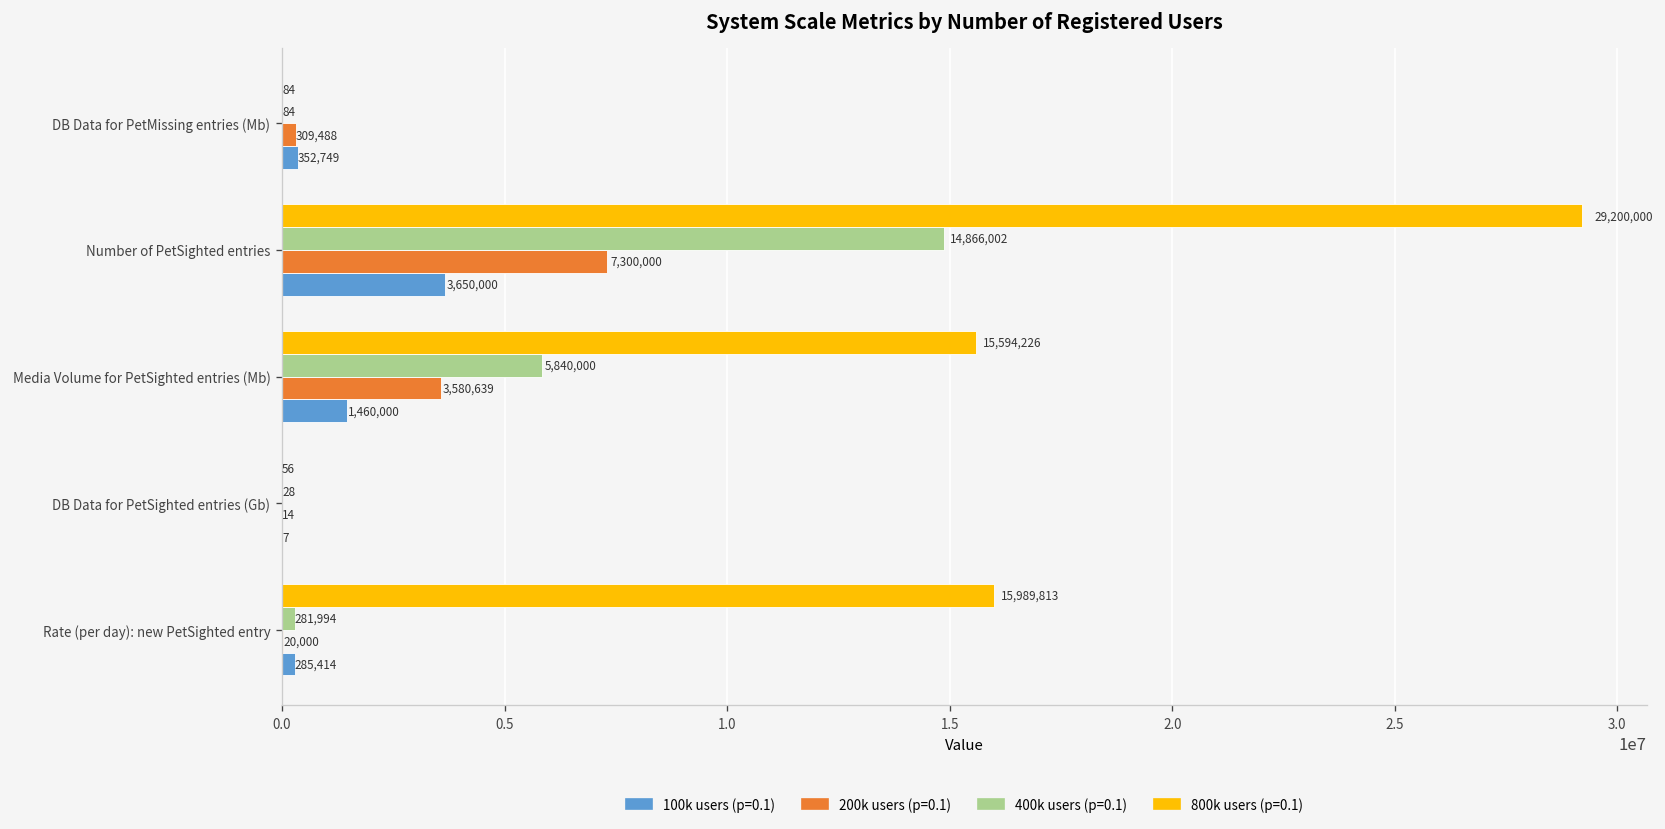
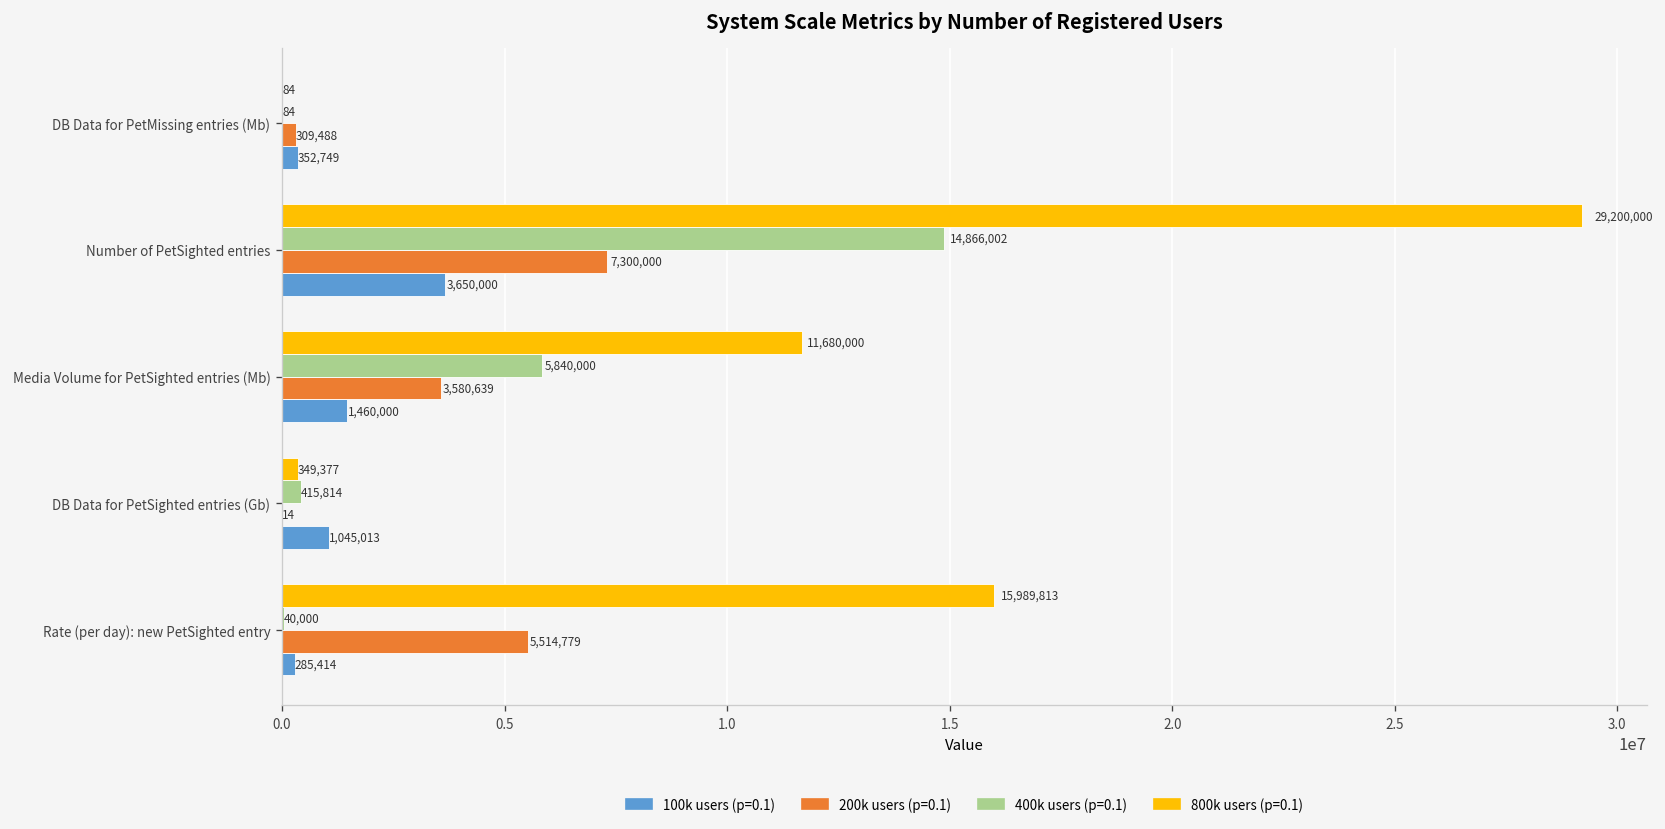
  {
    "100k users (p=0.1)": {
      "DB Data for PetMissing entries (Mb)": "352,749",
      "Number of PetSighted entries": "3,650,000",
      "Media Volume for PetSighted entries (Mb)": "1,460,000",
-     "DB Data for PetSighted entries (Gb)": "7",
+     "DB Data for PetSighted entries (Gb)": "1,045,013",
      "Rate (per day): new PetSighted entry": "285,414"
    },
    "200k users (p=0.1)": {
      "DB Data for PetMissing entries (Mb)": "309,488",
      "Number of PetSighted entries": "7,300,000",
      "Media Volume for PetSighted entries (Mb)": "3,580,639",
      "DB Data for PetSighted entries (Gb)": "14",
-     "Rate (per day): new PetSighted entry": "20,000"
+     "Rate (per day): new PetSighted entry": "5,514,779"
    },
    "400k users (p=0.1)": {
      "DB Data for PetMissing entries (Mb)": "84",
      "Number of PetSighted entries": "14,866,002",
      "Media Volume for PetSighted entries (Mb)": "5,840,000",
-     "DB Data for PetSighted entries (Gb)": "28",
-     "Rate (per day): new PetSighted entry": "281,994"
+     "DB Data for PetSighted entries (Gb)": "415,814",
+     "Rate (per day): new PetSighted entry": "40,000"
    },
    "800k users (p=0.1)": {
      "DB Data for PetMissing entries (Mb)": "84",
      "Number of PetSighted entries": "29,200,000",
-     "Media Volume for PetSighted entries (Mb)": "15,594,226",
-     "DB Data for PetSighted entries (Gb)": "56",
+     "Media Volume for PetSighted entries (Mb)": "11,680,000",
+     "DB Data for PetSighted entries (Gb)": "349,377",
      "Rate (per day): new PetSighted entry": "15,989,813"
    }
  }
